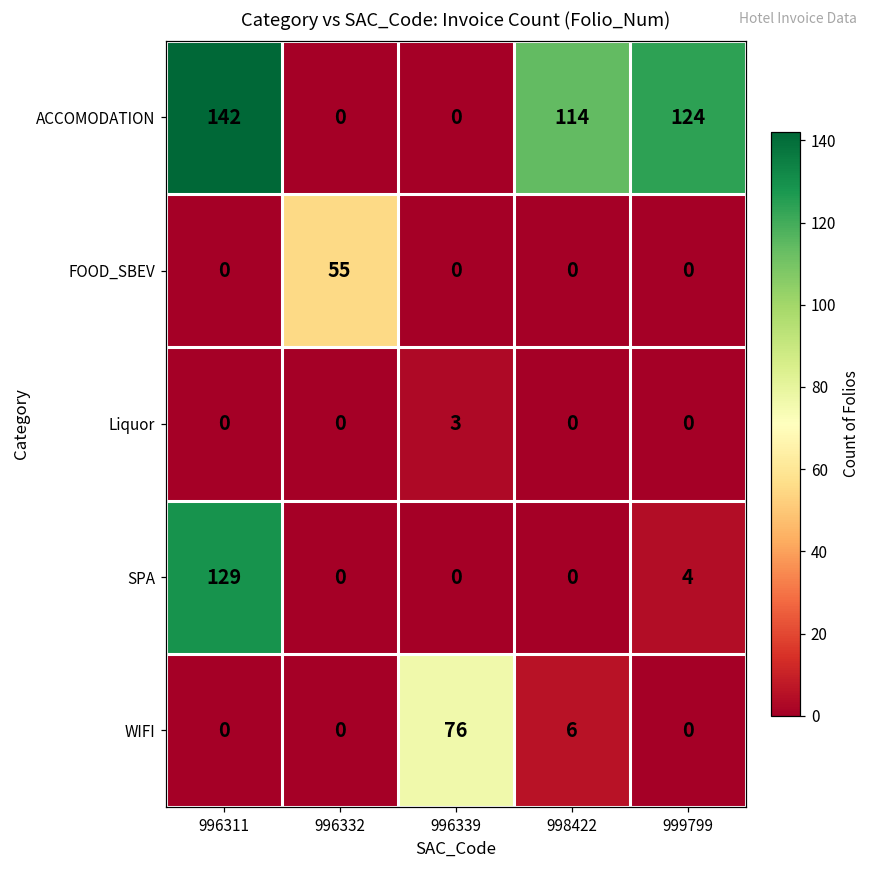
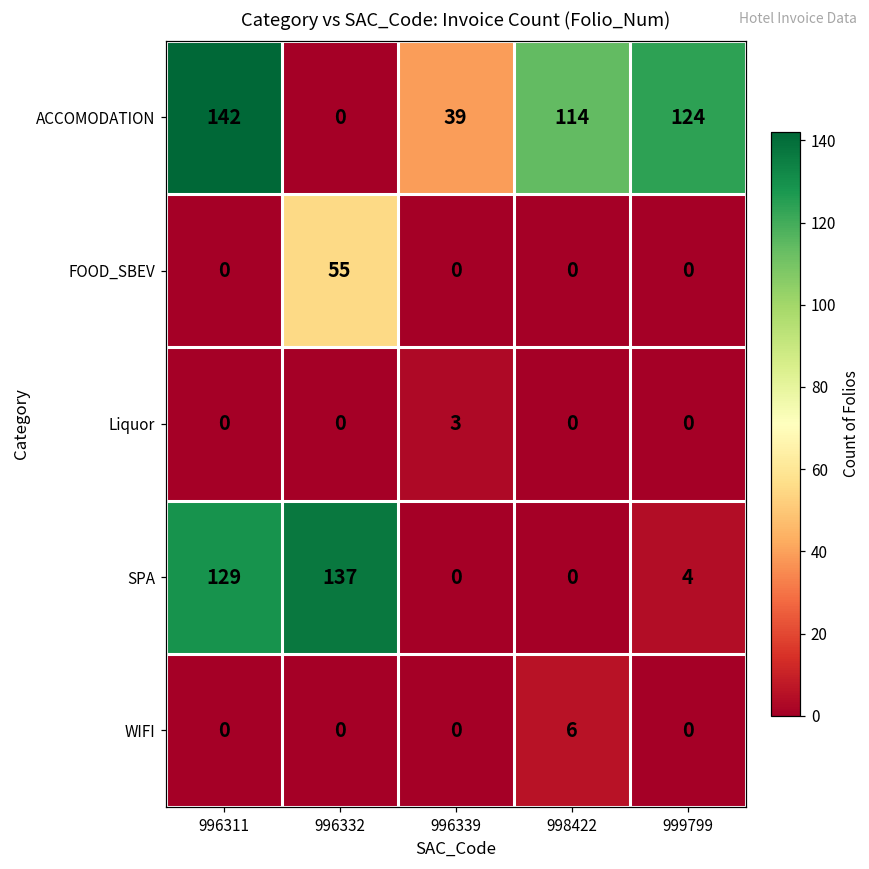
  {
    "ACCOMODATION": {
      "996311": 142,
      "996332": 0,
-     "996339": 0,
+     "996339": 39,
      "998422": 114,
      "999799": 124
    },
    "FOOD_SBEV": {
      "996311": 0,
      "996332": 55,
      "996339": 0,
      "998422": 0,
      "999799": 0
    },
    "Liquor": {
      "996311": 0,
      "996332": 0,
      "996339": 3,
      "998422": 0,
      "999799": 0
    },
    "SPA": {
      "996311": 129,
-     "996332": 0,
+     "996332": 137,
      "996339": 0,
      "998422": 0,
      "999799": 4
    },
    "WIFI": {
      "996311": 0,
      "996332": 0,
-     "996339": 76,
+     "996339": 0,
      "998422": 6,
      "999799": 0
    }
  }
